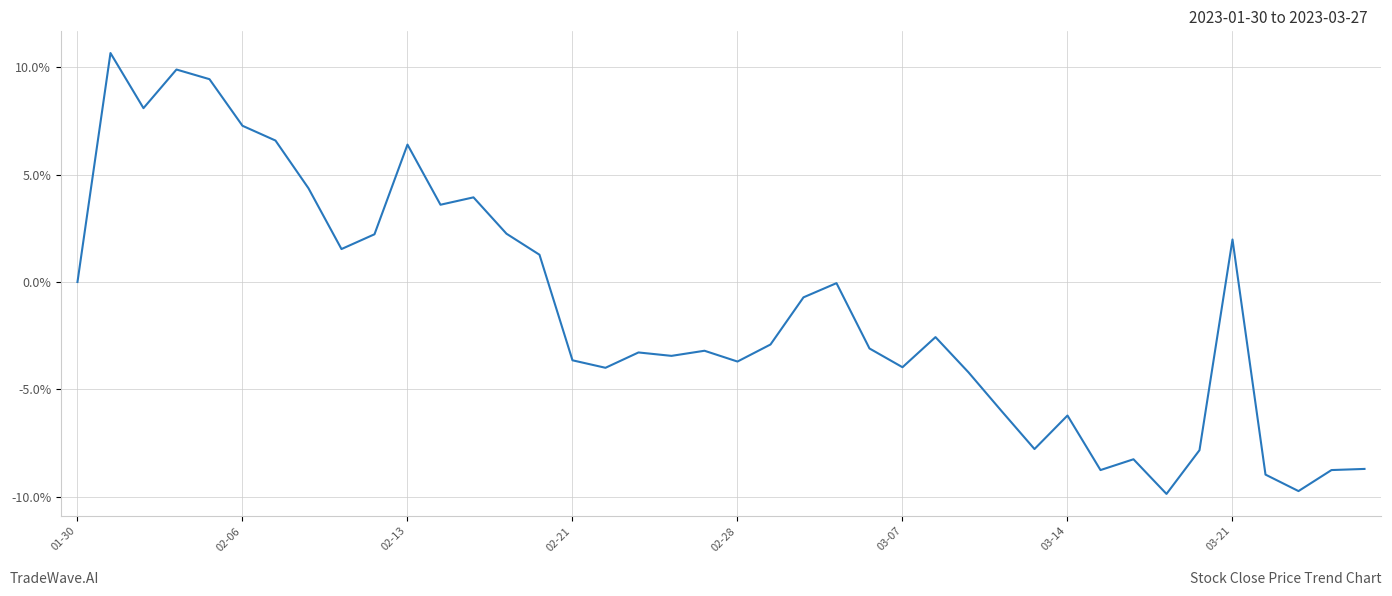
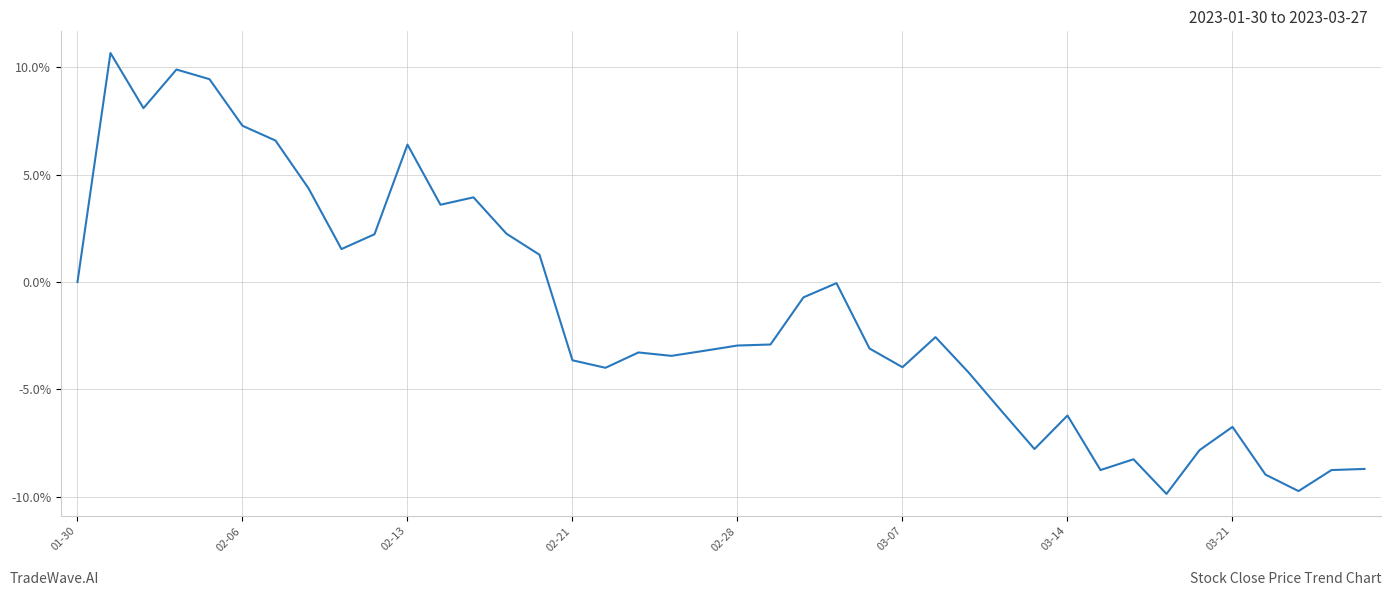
  {
    "01-30": "0.0%",
    "02-06": "7.3%",
    "02-13": "6.4%",
    "02-21": "-3.6%",
-   "02-28": "-3.7%",
+   "02-28": "-3.0%",
    "03-07": "-4.0%",
    "03-14": "-6.2%",
-   "03-21": "2.0%"
+   "03-21": "-6.7%"
  }
